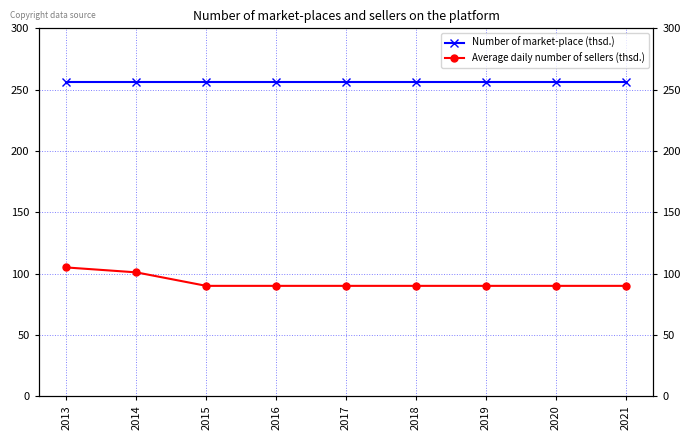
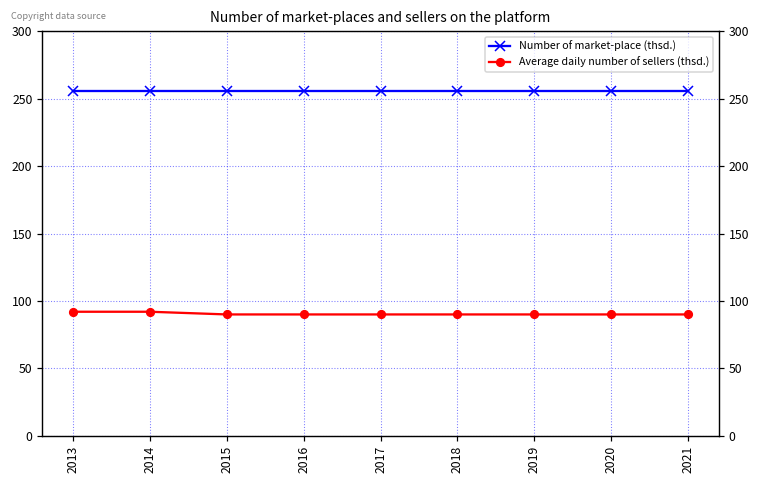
  {
    "Number of market-place (thsd.)": {
      "2013": 256,
      "2014": 256,
      "2015": 256,
      "2016": 256,
      "2017": 256,
      "2018": 256,
      "2019": 256,
      "2020": 256,
      "2021": 256
    },
    "Average daily number of sellers (thsd.)": {
-     "2013": 105,
-     "2014": 101,
+     "2013": 92,
+     "2014": 92,
      "2015": 90,
      "2016": 90,
      "2017": 90,
      "2018": 90,
      "2019": 90,
      "2020": 90,
      "2021": 90
    }
  }
